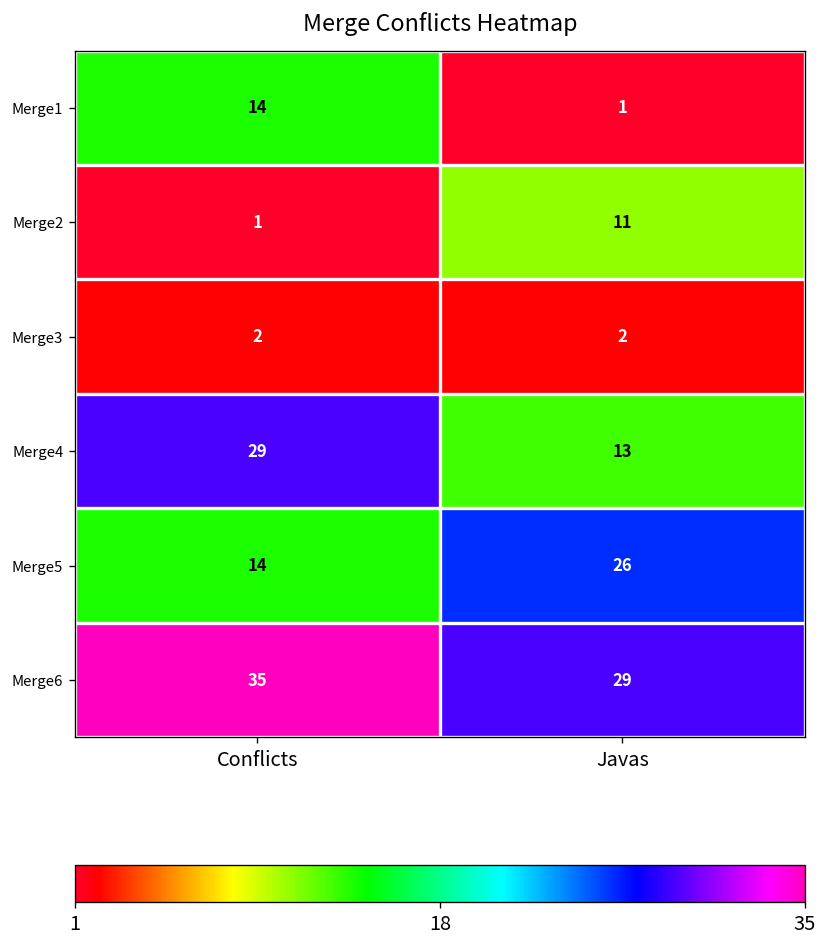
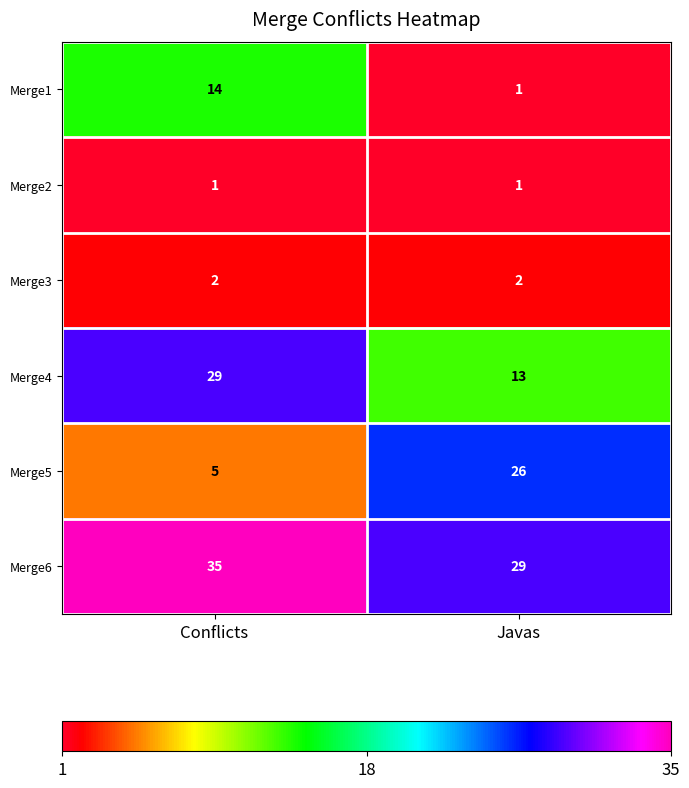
  {
    "Merge1": {
      "Conflicts": 14,
      "Javas": 1
    },
    "Merge2": {
      "Conflicts": 1,
-     "Javas": 11
+     "Javas": 1
    },
    "Merge3": {
      "Conflicts": 2,
      "Javas": 2
    },
    "Merge4": {
      "Conflicts": 29,
      "Javas": 13
    },
    "Merge5": {
-     "Conflicts": 14,
+     "Conflicts": 5,
      "Javas": 26
    },
    "Merge6": {
      "Conflicts": 35,
      "Javas": 29
    }
  }
